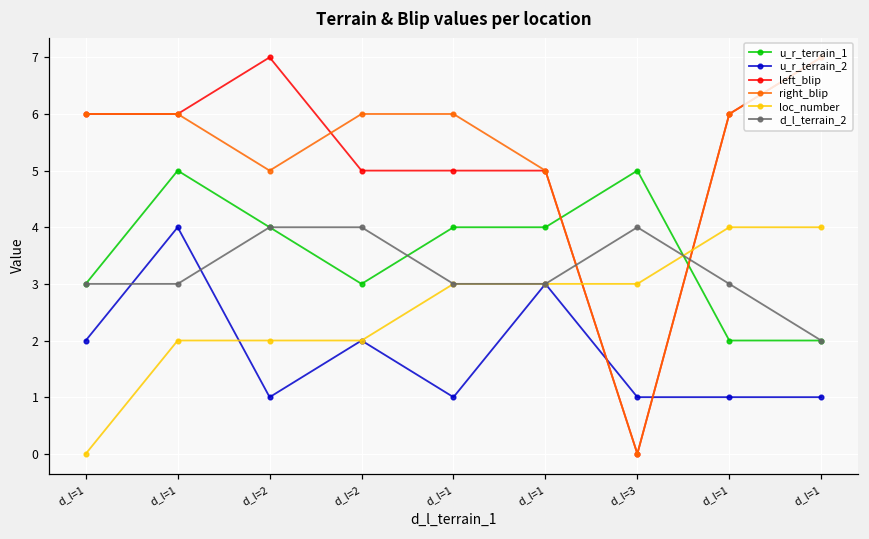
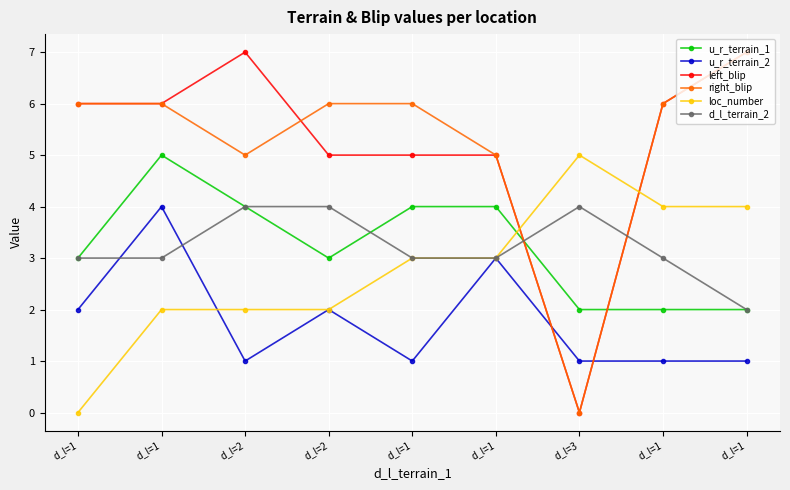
  {
    "u_r_terrain_1": {
-     "d_l=3": 5
+     "d_l=3": 2
    },
    "u_r_terrain_2": {
      "d_l=3": 1
    },
    "loc_number": {
-     "d_l=3": 3
+     "d_l=3": 5
    },
    "d_l_terrain_2": {
      "d_l=3": 4
    }
  }
